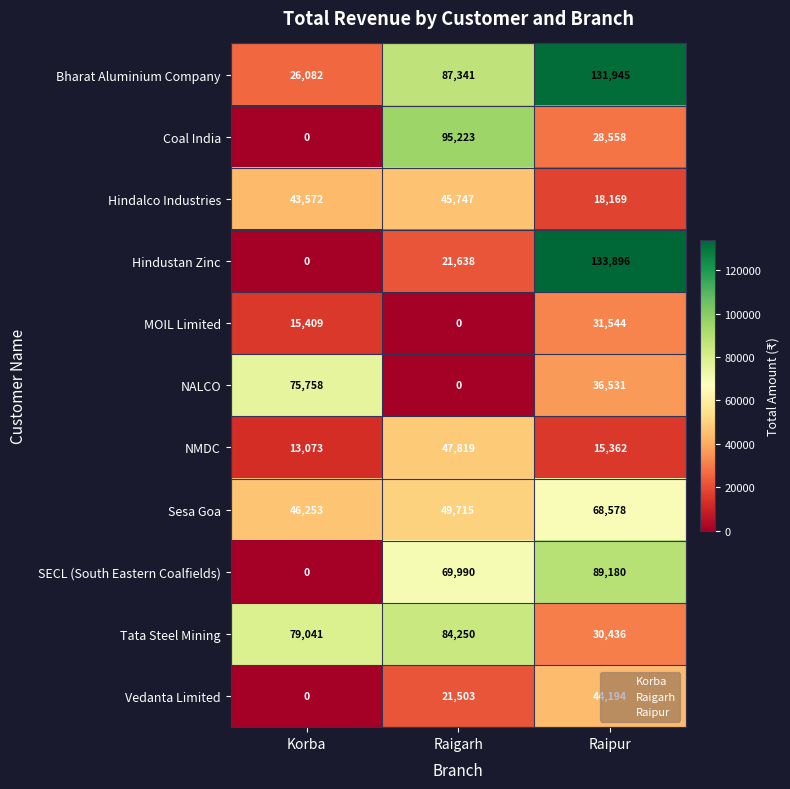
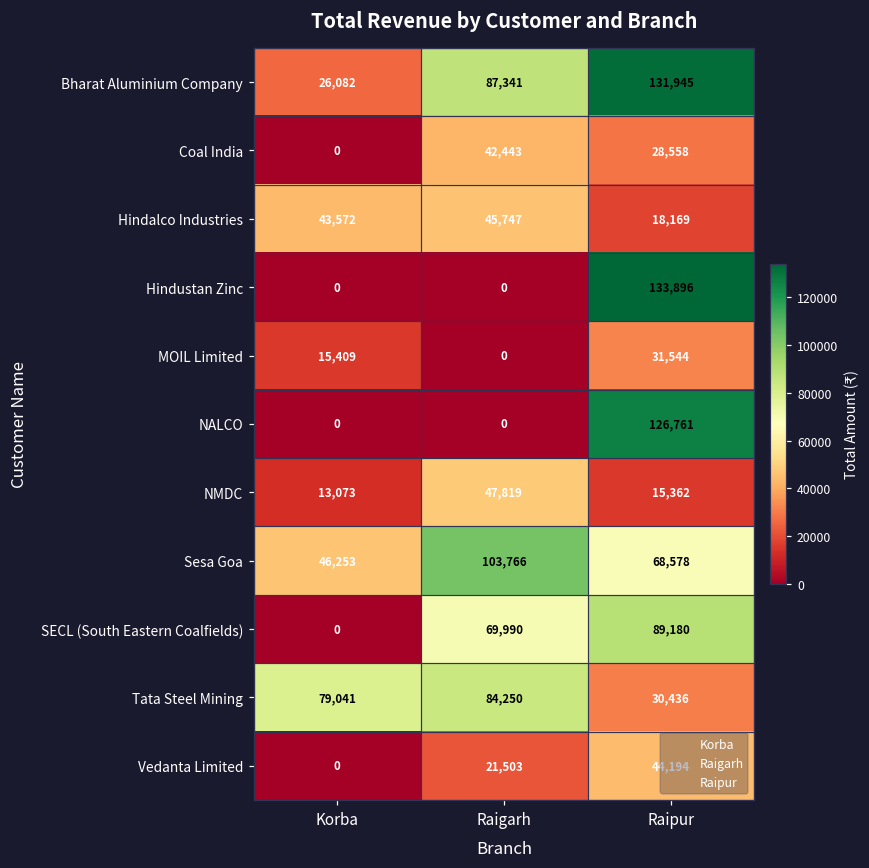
  {
    "Bharat Aluminium Company": {
      "Korba": "26,082",
      "Raigarh": "87,341",
      "Raipur": "131,945"
    },
    "Coal India": {
      "Korba": "0",
-     "Raigarh": "95,223",
+     "Raigarh": "42,443",
      "Raipur": "28,558"
    },
    "Hindalco Industries": {
      "Korba": "43,572",
      "Raigarh": "45,747",
      "Raipur": "18,169"
    },
    "Hindustan Zinc": {
      "Korba": "0",
-     "Raigarh": "21,638",
+     "Raigarh": "0",
      "Raipur": "133,896"
    },
    "MOIL Limited": {
      "Korba": "15,409",
      "Raigarh": "0",
      "Raipur": "31,544"
    },
    "NALCO": {
-     "Korba": "75,758",
+     "Korba": "0",
      "Raigarh": "0",
-     "Raipur": "36,531"
+     "Raipur": "126,761"
    },
    "NMDC": {
      "Korba": "13,073",
      "Raigarh": "47,819",
      "Raipur": "15,362"
    },
    "Sesa Goa": {
      "Korba": "46,253",
-     "Raigarh": "49,715",
+     "Raigarh": "103,766",
      "Raipur": "68,578"
    },
    "SECL (South Eastern Coalfields)": {
      "Korba": "0",
      "Raigarh": "69,990",
      "Raipur": "89,180"
    },
    "Tata Steel Mining": {
      "Korba": "79,041",
      "Raigarh": "84,250",
      "Raipur": "30,436"
    },
    "Vedanta Limited": {
      "Korba": "0",
      "Raigarh": "21,503"
    }
  }
